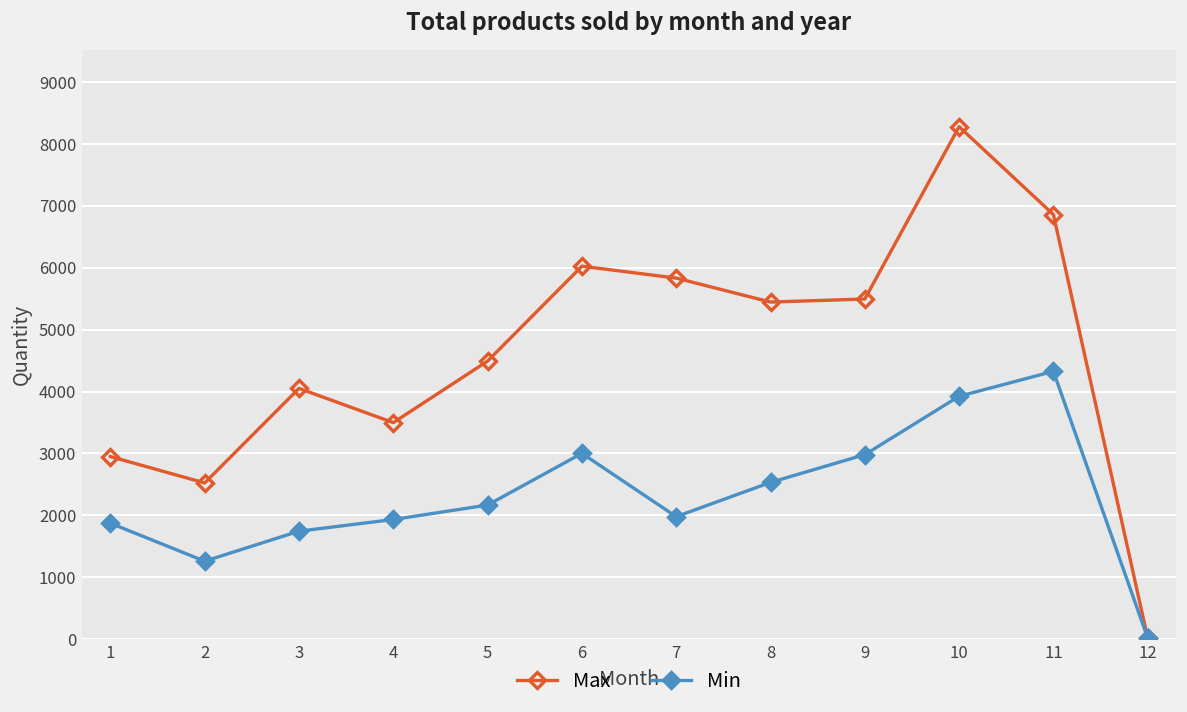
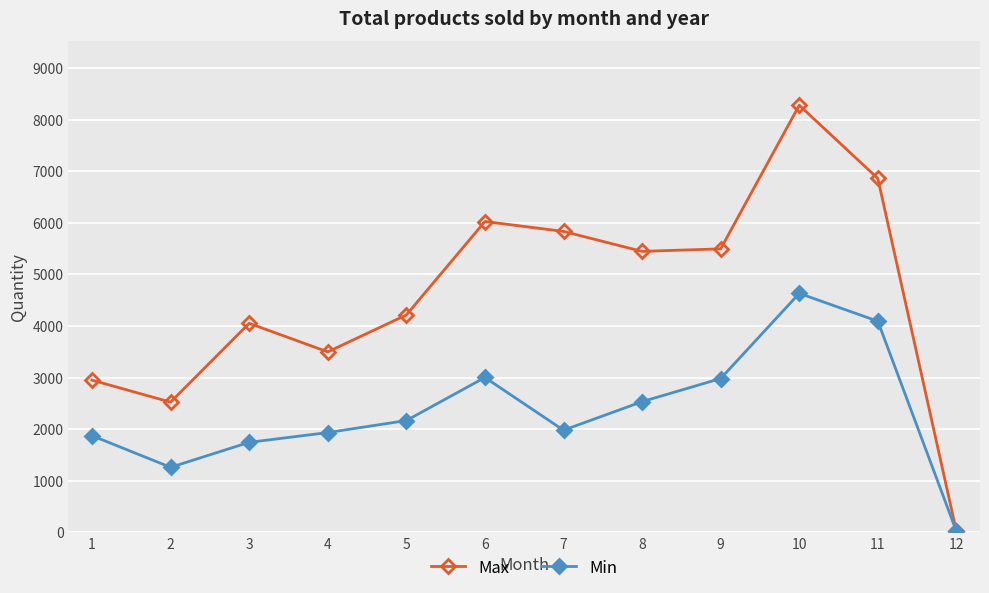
  {
    "Max": {
      "1": 3000,
      "2": 2500,
      "3": 4100,
      "4": 3500,
-     "5": 4500,
+     "5": 4200,
      "6": 6000,
      "7": 5800,
      "8": 5400,
      "9": 5500,
      "10": 8300,
      "11": 6900
    },
    "Min": {
      "1": 1900,
      "2": 1300,
      "3": 1700,
      "4": 1900,
      "5": 2200,
      "6": 3000,
      "7": 2000,
      "8": 2500,
      "9": 3000,
-     "10": 3900,
-     "11": 4300
+     "10": 4600,
+     "11": 4100
    }
  }
